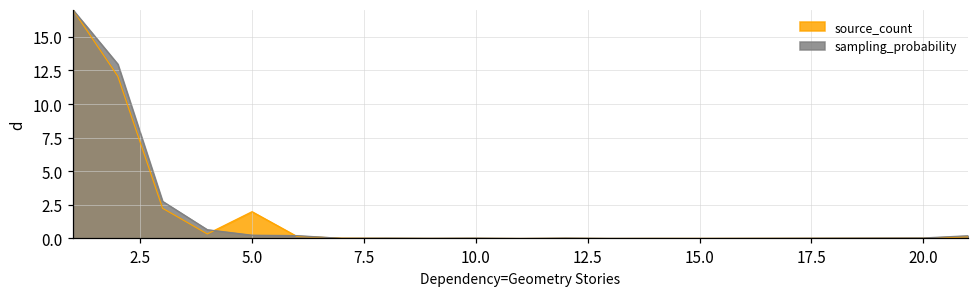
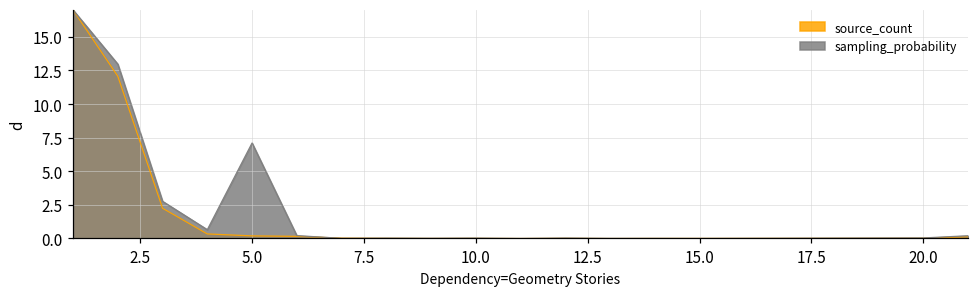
  {
    "source_count": {
-     "5.0": 2.0
+     "5.0": 0.2
    },
    "sampling_probability": {
-     "5.0": 0.2
+     "5.0": 7.1
    }
  }
